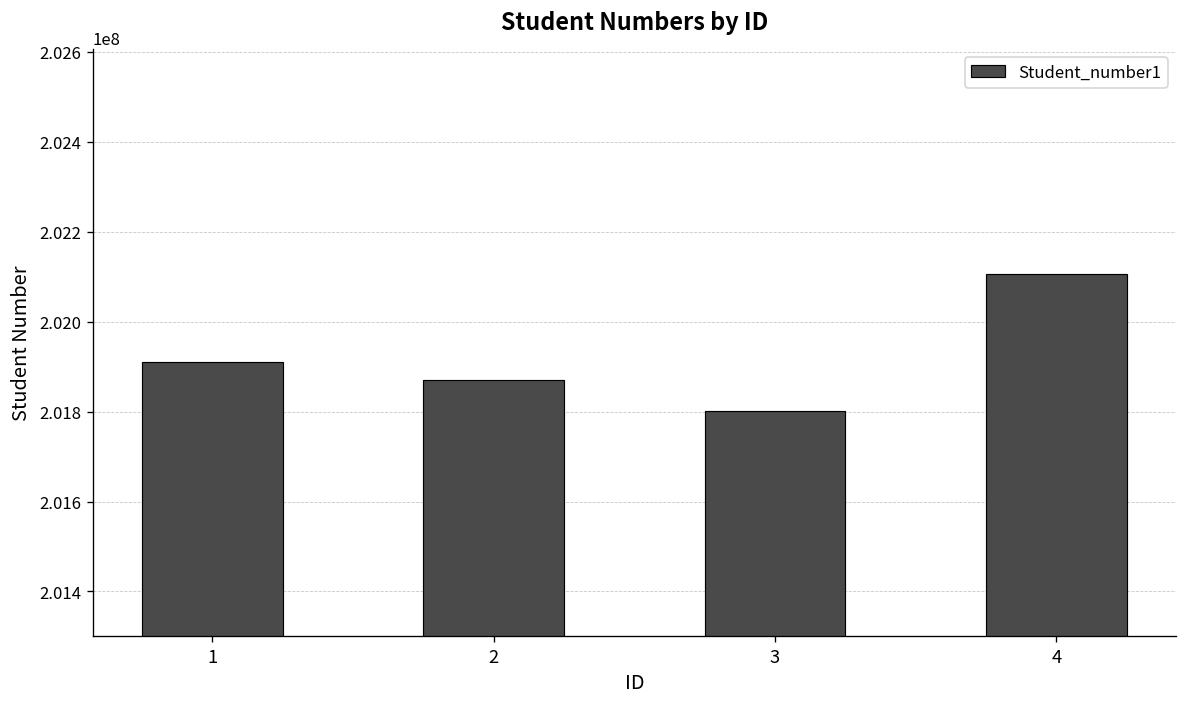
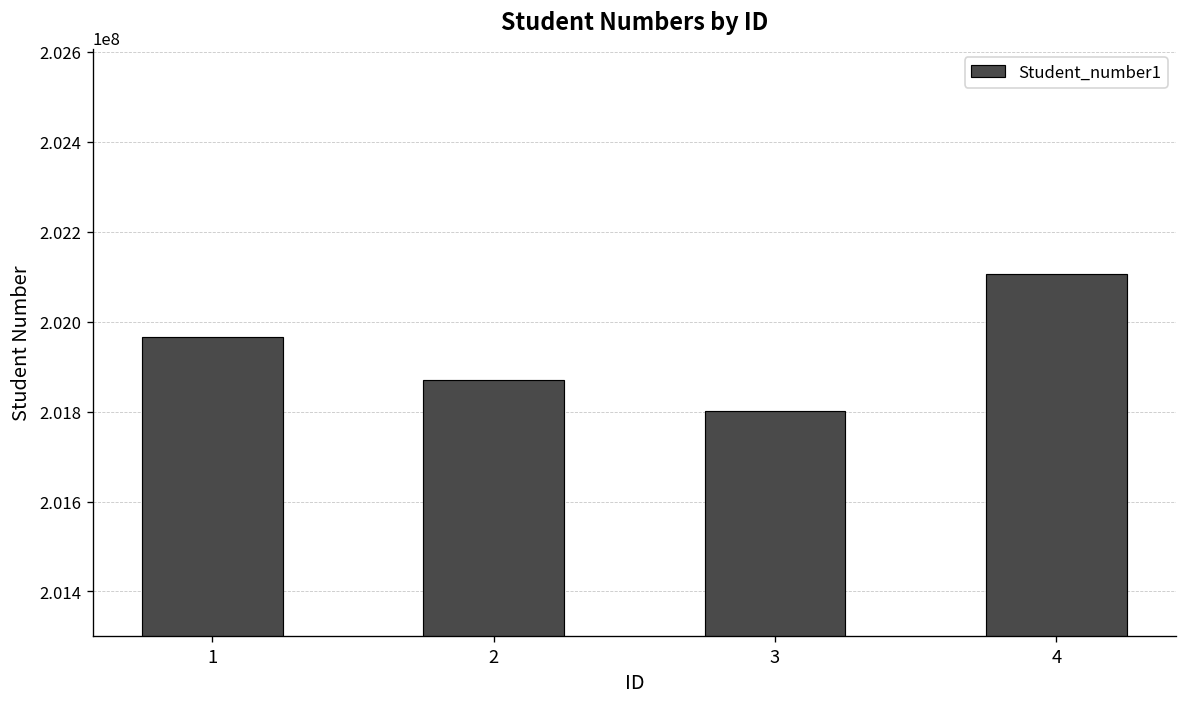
  {
-   "1": 201910000,
+   "1": 201970000,
    "2": 201870000,
    "3": 201800000,
    "4": 202110000
  }
